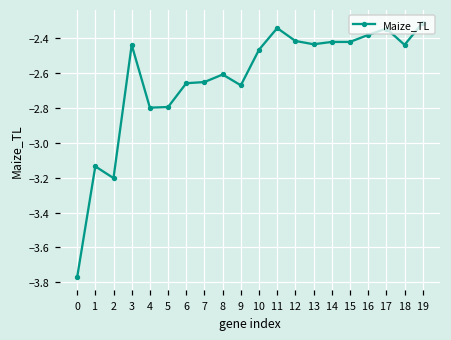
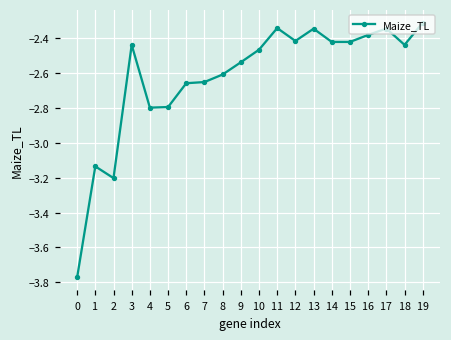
  {
    "0": -3.77,
    "1": -3.14,
    "2": -3.20,
    "3": -2.44,
    "4": -2.80,
    "5": -2.79,
    "6": -2.66,
    "7": -2.65,
    "8": -2.61,
-   "9": -2.67,
+   "9": -2.54,
    "10": -2.47,
    "11": -2.34,
    "12": -2.42,
-   "13": -2.43,
+   "13": -2.35,
    "14": -2.42,
    "15": -2.42,
    "16": -2.38,
    "18": -2.44
  }
